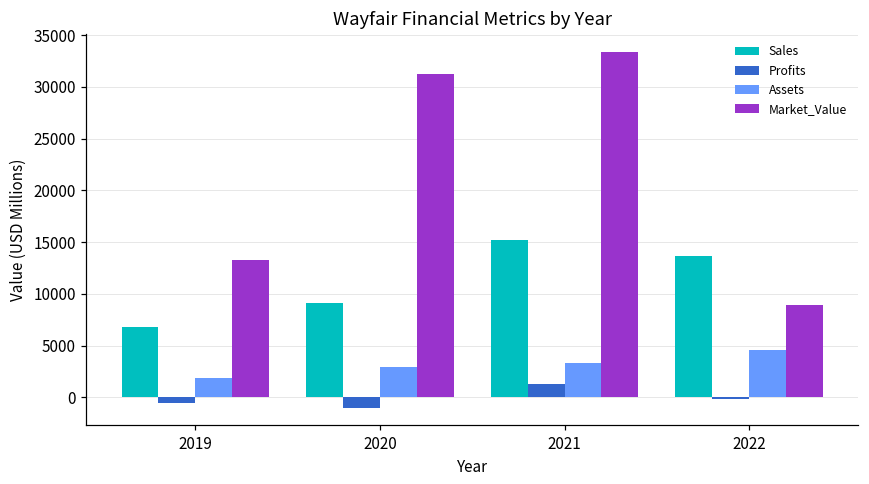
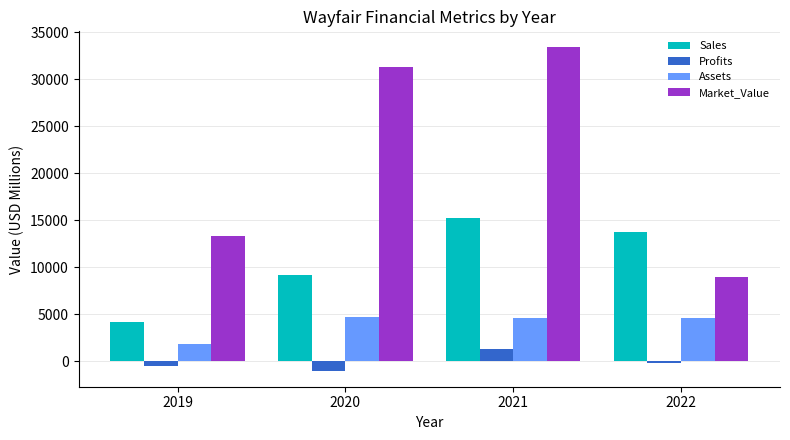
  {
    "Sales": {
-     "2019": 7000,
+     "2019": 4000,
      "2020": 9000,
      "2021": 15000,
      "2022": 14000
    },
    "Profits": {
      "2019": -1000,
      "2020": -1000,
      "2021": 1000
    },
    "Assets": {
      "2019": 2000,
-     "2020": 3000,
-     "2021": 3000,
+     "2020": 5000,
+     "2021": 5000,
      "2022": 5000
    },
    "Market_Value": {
      "2019": 13000,
      "2020": 31000,
      "2021": 33000,
      "2022": 9000
    }
  }
